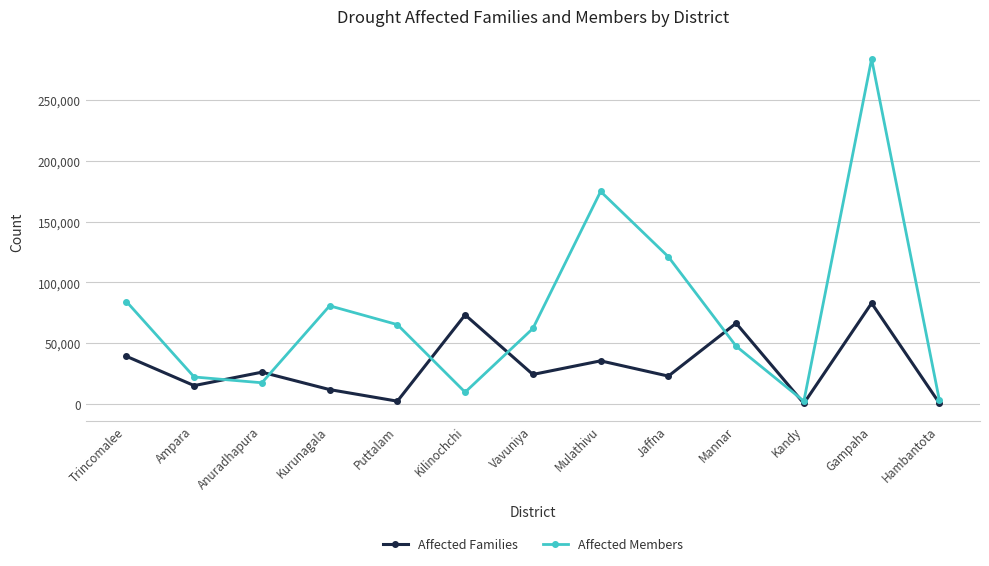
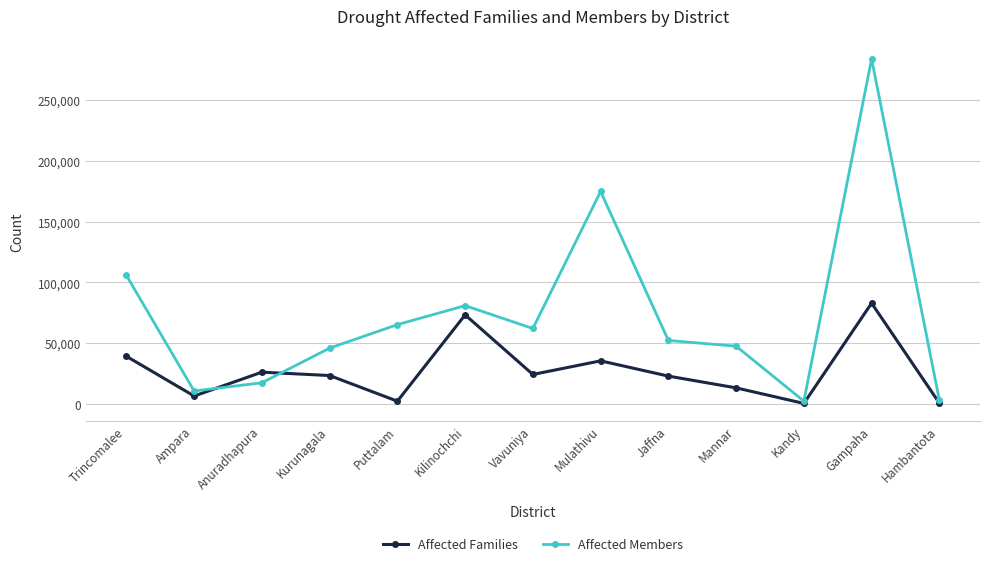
  {
    "Affected Families": {
      "Trincomalee": "39,000",
-     "Ampara": "15,000",
+     "Ampara": "7,000",
      "Anuradhapura": "26,000",
-     "Kurunagala": "12,000",
+     "Kurunagala": "24,000",
      "Puttalam": "3,000",
      "Kilinochchi": "73,000",
      "Vavuniya": "25,000",
      "Mulathivu": "36,000",
      "Jaffna": "23,000",
-     "Mannar": "67,000",
+     "Mannar": "13,000",
      "Gampaha": "83,000",
      "Hambantota": "1,000"
    },
    "Affected Members": {
-     "Trincomalee": "84,000",
-     "Ampara": "22,000",
+     "Trincomalee": "106,000",
+     "Ampara": "11,000",
      "Anuradhapura": "18,000",
-     "Kurunagala": "81,000",
+     "Kurunagala": "46,000",
      "Puttalam": "65,000",
-     "Kilinochchi": "10,000",
+     "Kilinochchi": "81,000",
      "Vavuniya": "62,000",
      "Mulathivu": "175,000",
-     "Jaffna": "121,000",
+     "Jaffna": "52,000",
      "Mannar": "48,000",
      "Gampaha": "283,000",
      "Hambantota": "3,000"
    }
  }
